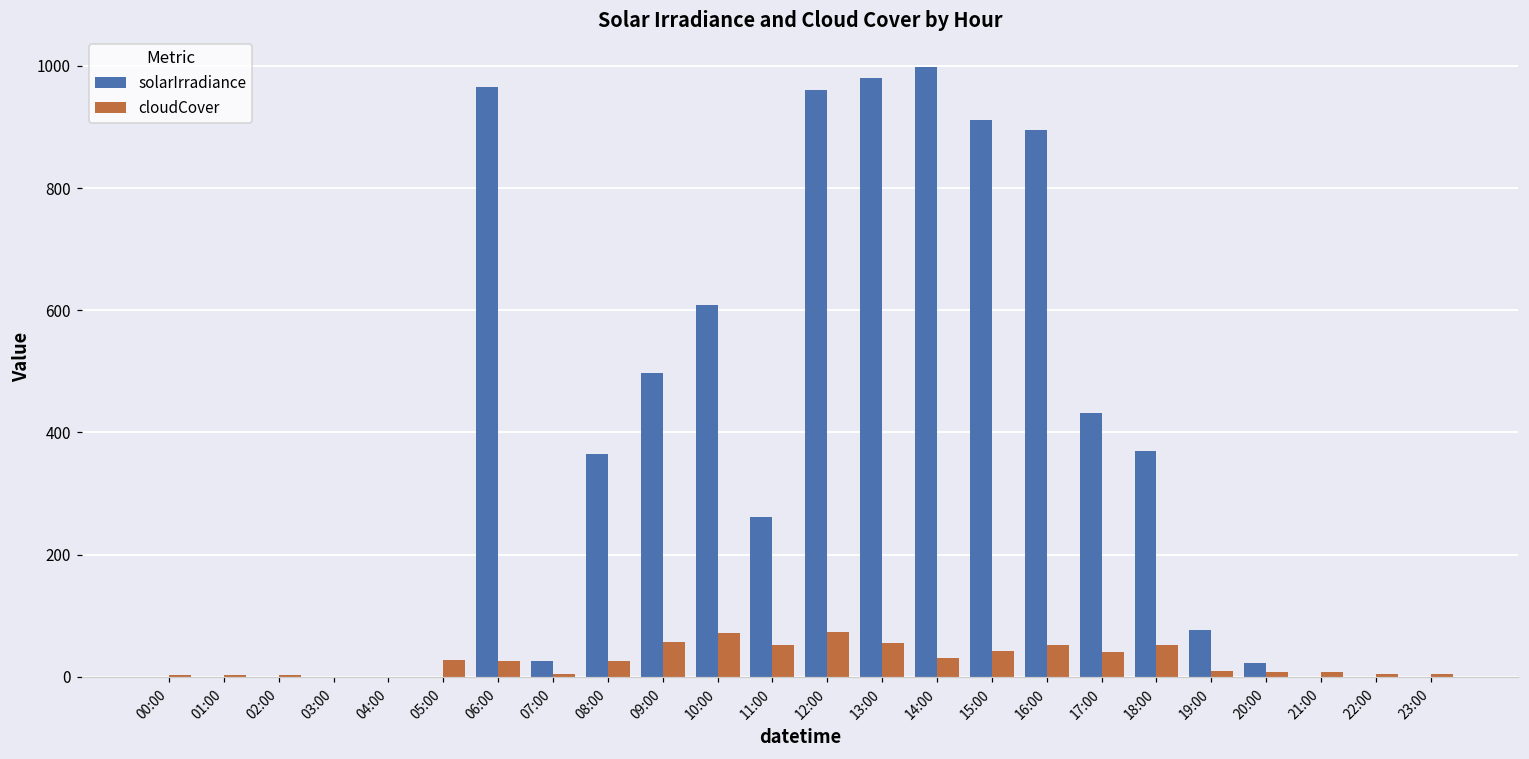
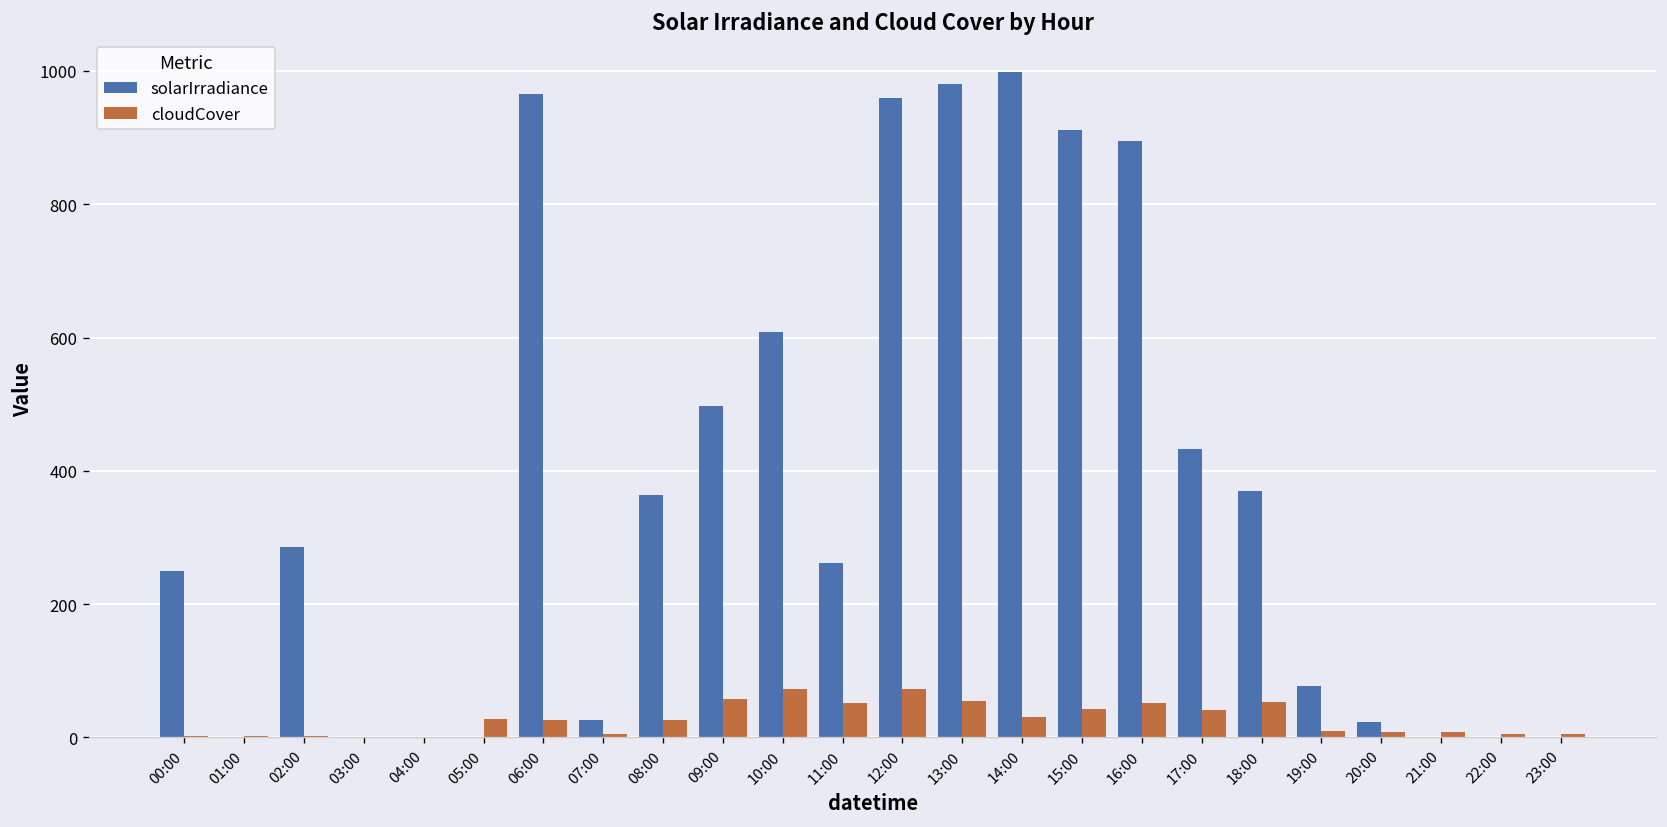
  {
    "solarIrradiance": {
-     "00:00": 0,
+     "00:00": 250,
      "01:00": 0,
-     "02:00": 0,
+     "02:00": 290,
      "03:00": 0,
      "04:00": 0,
      "05:00": 0,
      "06:00": 970,
      "07:00": 30,
      "08:00": 360,
      "09:00": 500,
      "10:00": 610,
      "11:00": 260,
      "12:00": 960,
      "13:00": 980,
      "14:00": 1000,
      "15:00": 910,
      "16:00": 900,
      "17:00": 430,
      "18:00": 370,
      "19:00": 80,
      "20:00": 20,
      "21:00": 0,
      "22:00": 0,
      "23:00": 0
    },
    "cloudCover": {
      "03:00": 0,
      "04:00": 0,
      "05:00": 30,
      "06:00": 30,
      "07:00": 0,
      "08:00": 30,
      "09:00": 60,
      "10:00": 70,
      "11:00": 50,
      "12:00": 70,
      "13:00": 50,
      "14:00": 30,
      "15:00": 40,
      "16:00": 50,
      "17:00": 40,
      "18:00": 50,
      "19:00": 10,
      "20:00": 10,
      "21:00": 10,
      "22:00": 0,
      "23:00": 0
    }
  }
